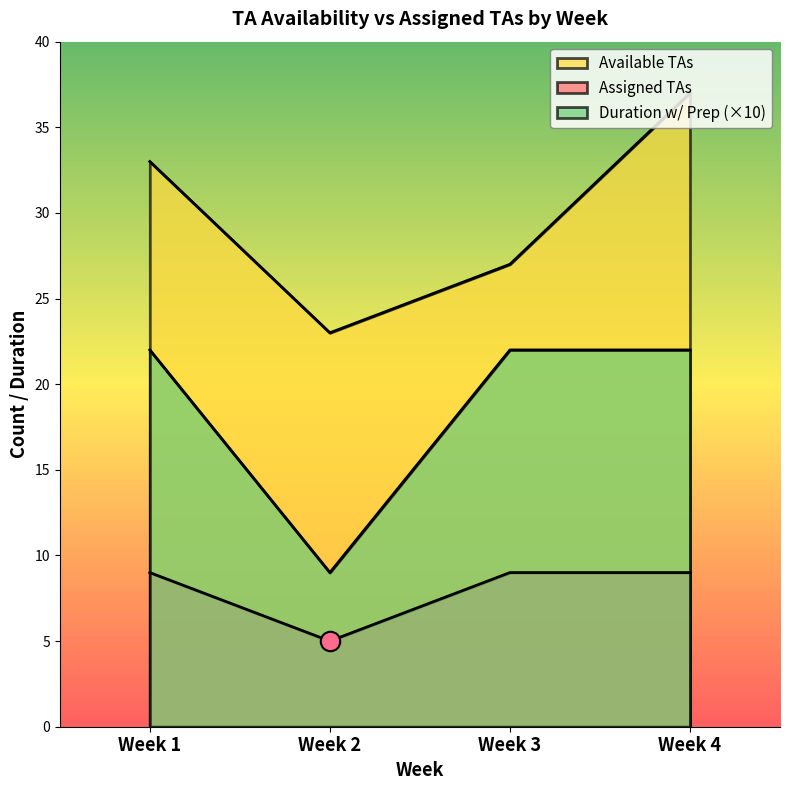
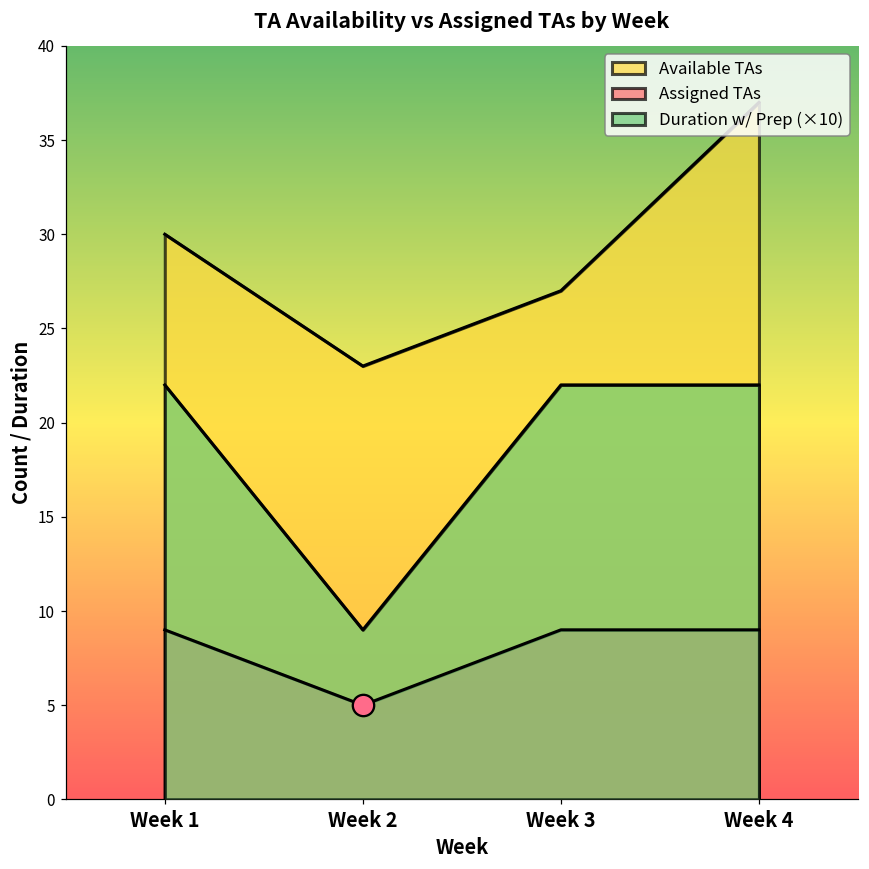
  {
    "Available TAs": {
-     "Week 1": 33,
+     "Week 1": 30,
      "Week 2": 23,
      "Week 3": 27
    },
    "Duration w/ Prep (×10)": {
      "Week 1": 22,
      "Week 2": 9,
      "Week 3": 22,
      "Week 4": 22
    }
  }
